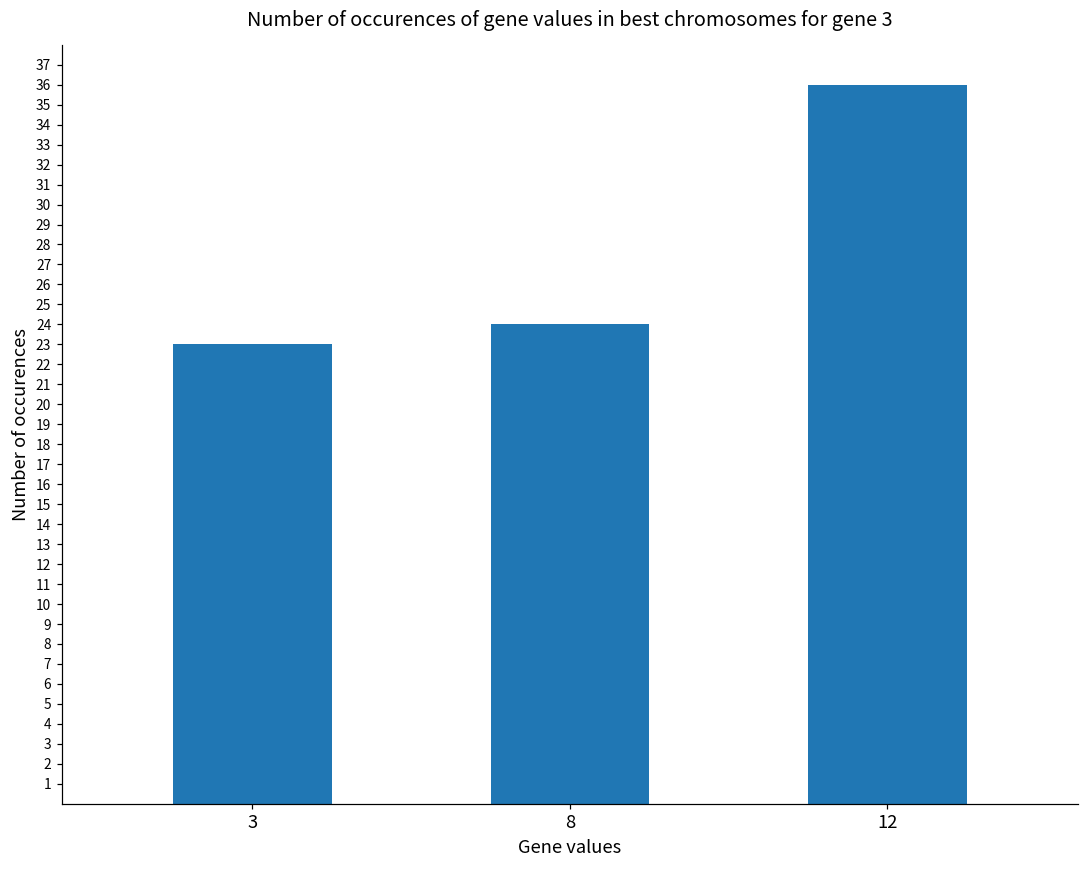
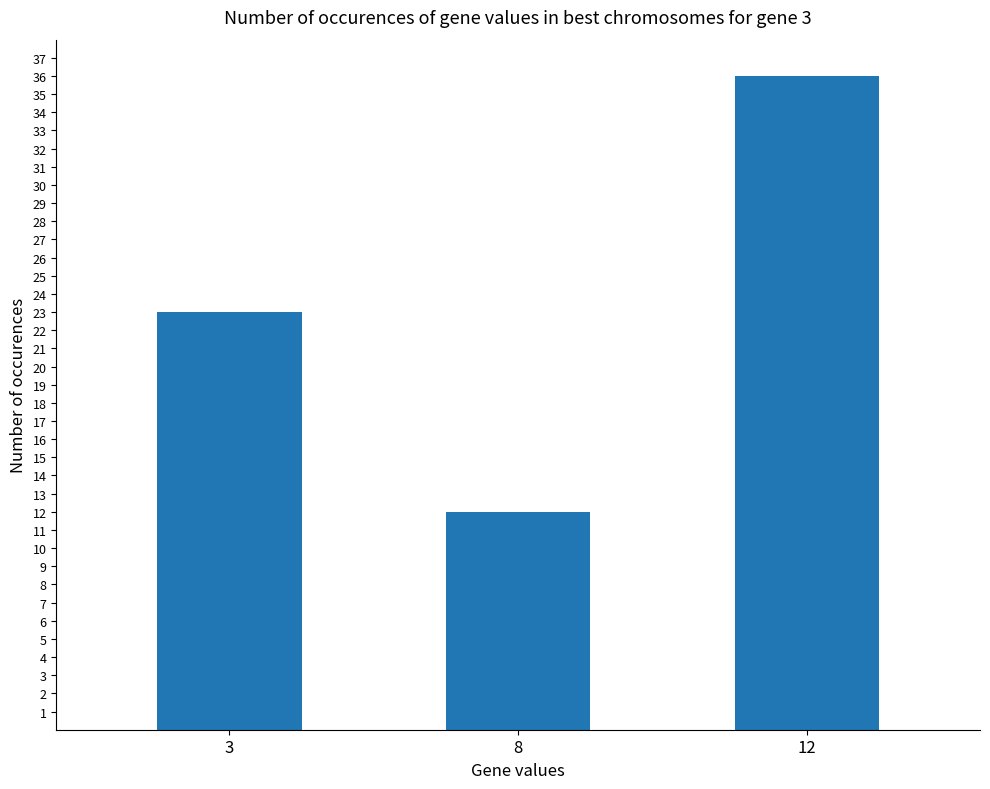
  {
    "3": 23,
-   "8": 24,
+   "8": 12,
    "12": 36
  }
